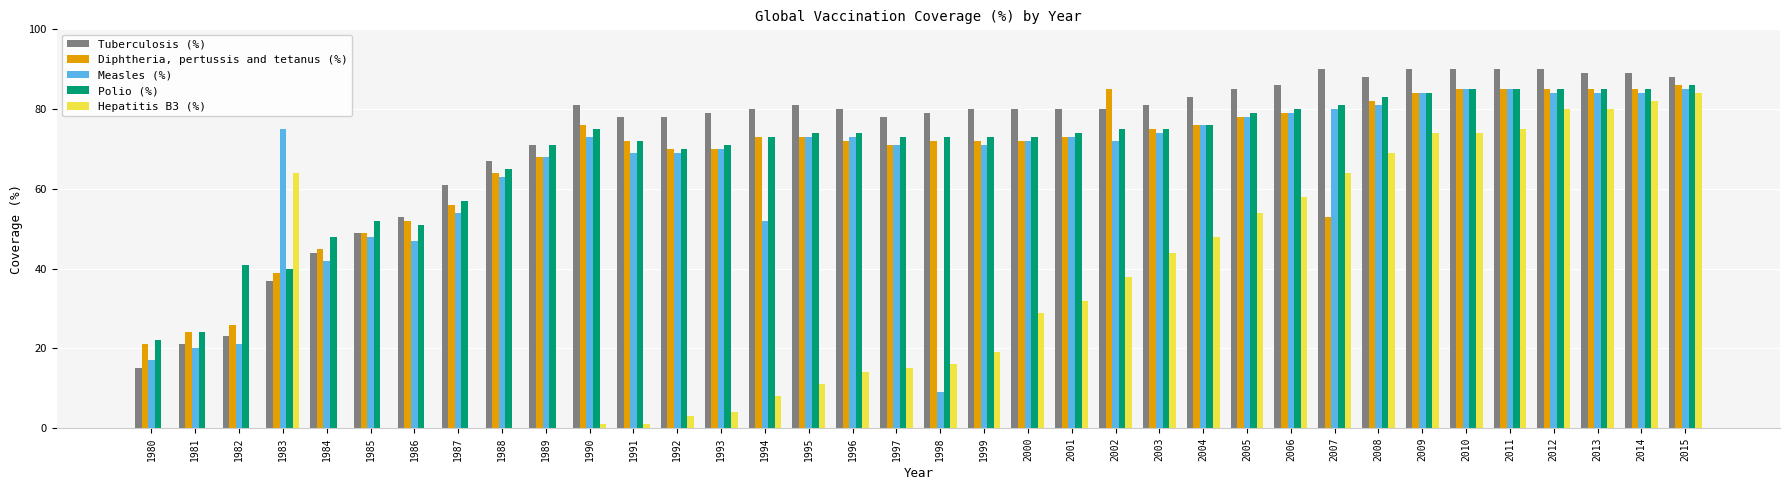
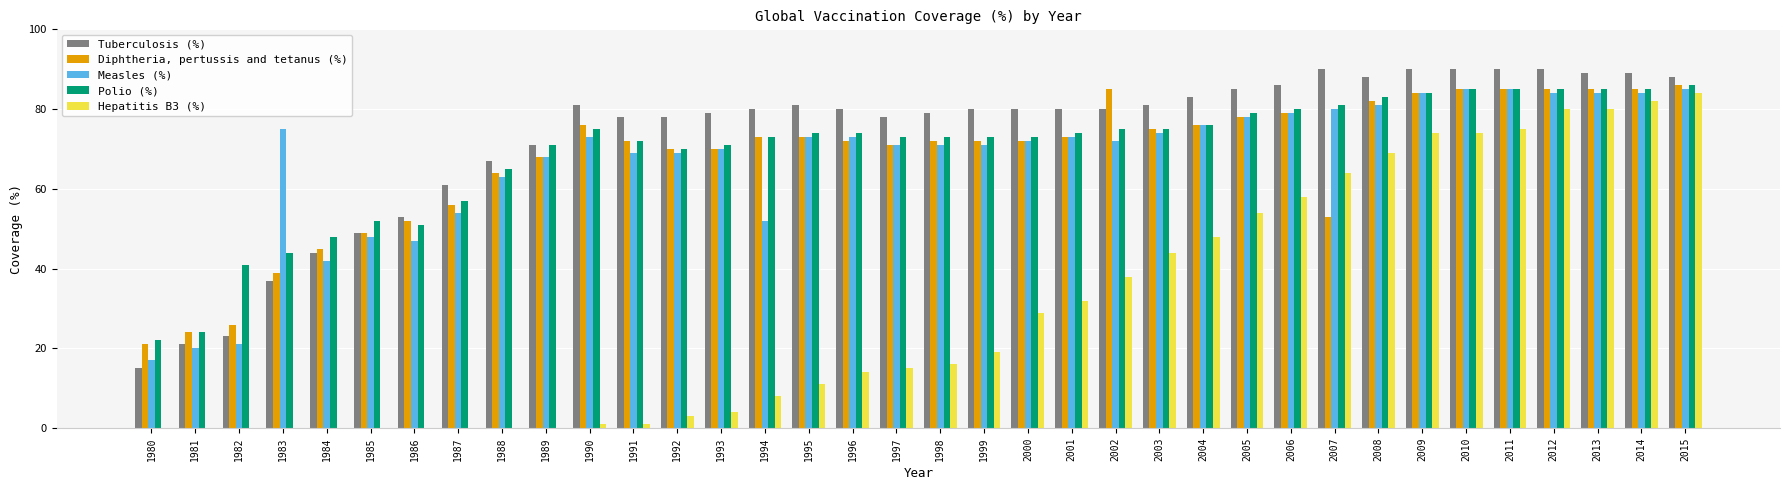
  {
    "Tuberculosis (%)": {
      "1980": 15,
      "1981": 21,
      "1982": 23,
      "1983": 37,
      "1984": 44,
      "1985": 49,
      "1986": 53,
      "1987": 61,
      "1988": 67,
      "1989": 71,
      "1990": 81,
      "1991": 78,
      "1992": 78,
      "1993": 79,
      "1994": 80,
      "1995": 81,
      "1996": 80,
      "1997": 78,
      "1998": 79,
      "1999": 80,
      "2000": 80,
      "2001": 80,
      "2002": 80,
      "2003": 81,
      "2004": 83,
      "2005": 85,
      "2006": 86,
      "2007": 90,
      "2008": 88,
      "2009": 90,
      "2010": 90,
      "2011": 90,
      "2012": 90,
      "2013": 89,
      "2014": 89,
      "2015": 88
    },
    "Diphtheria, pertussis and tetanus (%)": {
      "1980": 21,
      "1981": 24,
      "1982": 26,
      "1983": 39,
      "1984": 45,
      "1985": 49,
      "1986": 52,
      "1987": 56,
      "1988": 64,
      "1989": 68,
      "1990": 76,
      "1991": 72,
      "1992": 70,
      "1993": 70,
      "1994": 73,
      "1995": 73,
      "1996": 72,
      "1997": 71,
      "1998": 72,
      "1999": 72,
      "2000": 72,
      "2001": 73,
      "2002": 85,
      "2003": 75,
      "2004": 76,
      "2005": 78,
      "2006": 79,
      "2007": 53,
      "2008": 82,
      "2009": 84,
      "2010": 85,
      "2011": 85,
      "2012": 85,
      "2013": 85,
      "2014": 85,
      "2015": 86
    },
    "Measles (%)": {
      "1980": 17,
      "1981": 20,
      "1982": 21,
      "1983": 75,
      "1984": 42,
      "1985": 48,
      "1986": 47,
      "1987": 54,
      "1988": 63,
      "1989": 68,
      "1990": 73,
      "1991": 69,
      "1992": 69,
      "1993": 70,
      "1994": 52,
      "1995": 73,
      "1996": 73,
      "1997": 71,
-     "1998": 9,
+     "1998": 71,
      "1999": 71,
      "2000": 72,
      "2001": 73,
      "2002": 72,
      "2003": 74,
      "2004": 76,
      "2005": 78,
      "2006": 79,
      "2007": 80,
      "2008": 81,
      "2009": 84,
      "2010": 85,
      "2011": 85,
      "2012": 84,
      "2013": 84,
      "2014": 84,
      "2015": 85
    },
    "Polio (%)": {
      "1980": 22,
      "1981": 24,
      "1982": 41,
-     "1983": 40,
+     "1983": 44,
      "1984": 48,
      "1985": 52,
      "1986": 51,
      "1987": 57,
      "1988": 65,
      "1989": 71,
      "1990": 75,
      "1991": 72,
      "1992": 70,
      "1993": 71,
      "1994": 73,
      "1995": 74,
      "1996": 74,
      "1997": 73,
      "1998": 73,
      "1999": 73,
      "2000": 73,
      "2001": 74,
      "2002": 75,
      "2003": 75,
      "2004": 76,
      "2005": 79,
      "2006": 80,
      "2007": 81,
      "2008": 83,
      "2009": 84,
      "2010": 85,
      "2011": 85,
      "2012": 85,
      "2013": 85,
      "2014": 85,
      "2015": 86
    },
    "Hepatitis B3 (%)": {
      "1980": 0,
      "1981": 0,
      "1982": 0,
-     "1983": 64,
+     "1983": 0,
      "1984": 0,
      "1985": 0,
      "1986": 0,
      "1987": 0,
      "1988": 0,
      "1989": 0,
      "1990": 1,
      "1991": 1,
      "1992": 3,
      "1993": 4,
      "1994": 8,
      "1995": 11,
      "1996": 14,
      "1997": 15,
      "1998": 16,
      "1999": 19,
      "2000": 29,
      "2001": 32,
      "2002": 38,
      "2003": 44,
      "2004": 48,
      "2005": 54,
      "2006": 58,
      "2007": 64,
      "2008": 69,
      "2009": 74,
      "2010": 74,
      "2011": 75,
      "2012": 80,
      "2013": 80,
      "2014": 82,
      "2015": 84
    }
  }
